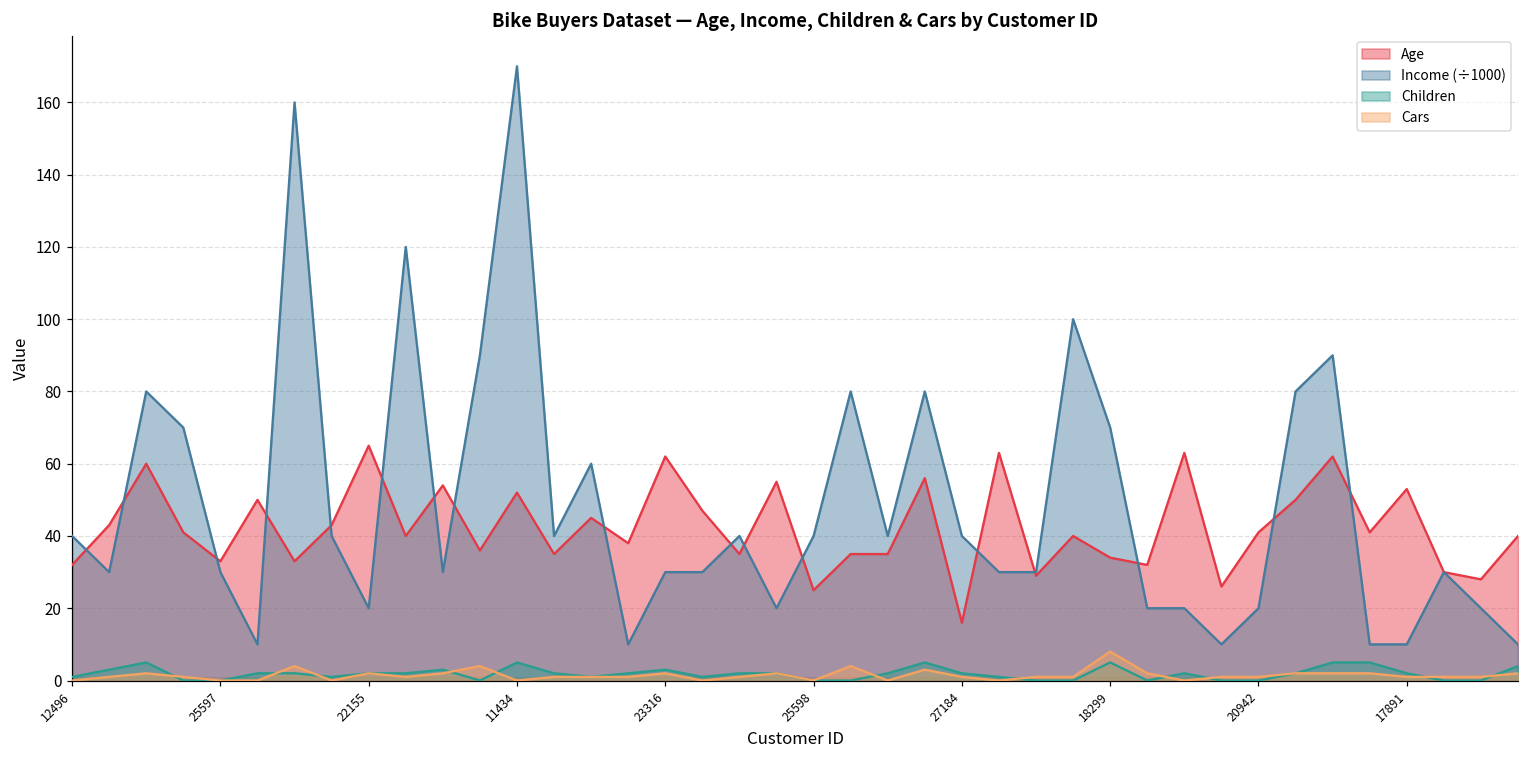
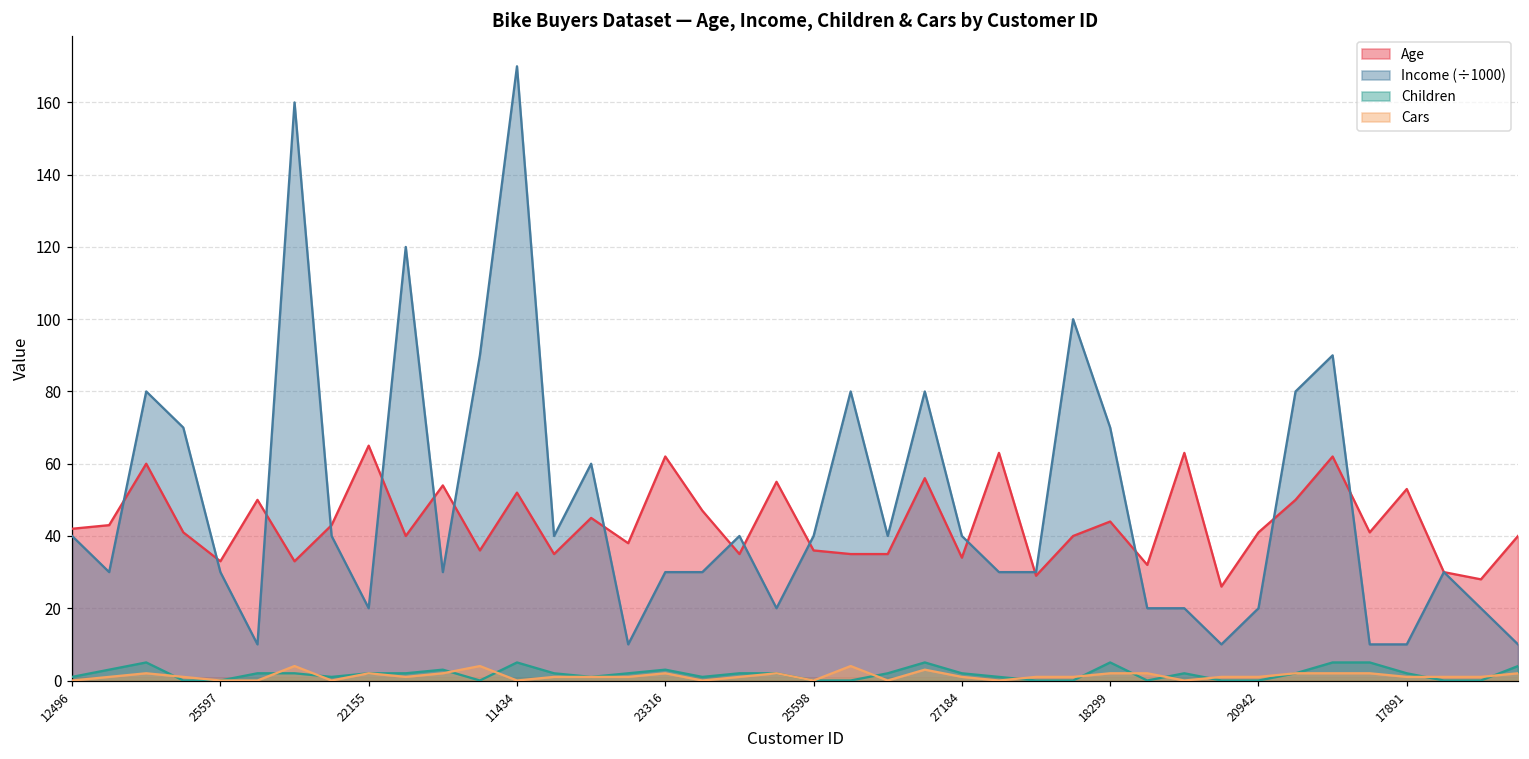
  {
    "Age": {
-     "12496": 32,
+     "12496": 42,
      "25597": 33,
      "22155": 65,
      "11434": 52,
      "23316": 62,
-     "25598": 25,
-     "27184": 16,
-     "18299": 34,
+     "25598": 36,
+     "27184": 34,
+     "18299": 44,
      "20942": 41,
      "17891": 53
    },
    "Cars": {
      "12496": 0,
      "11434": 0,
      "23316": 2,
      "27184": 1,
-     "18299": 8,
+     "18299": 2,
      "20942": 1,
      "17891": 1
    }
  }
